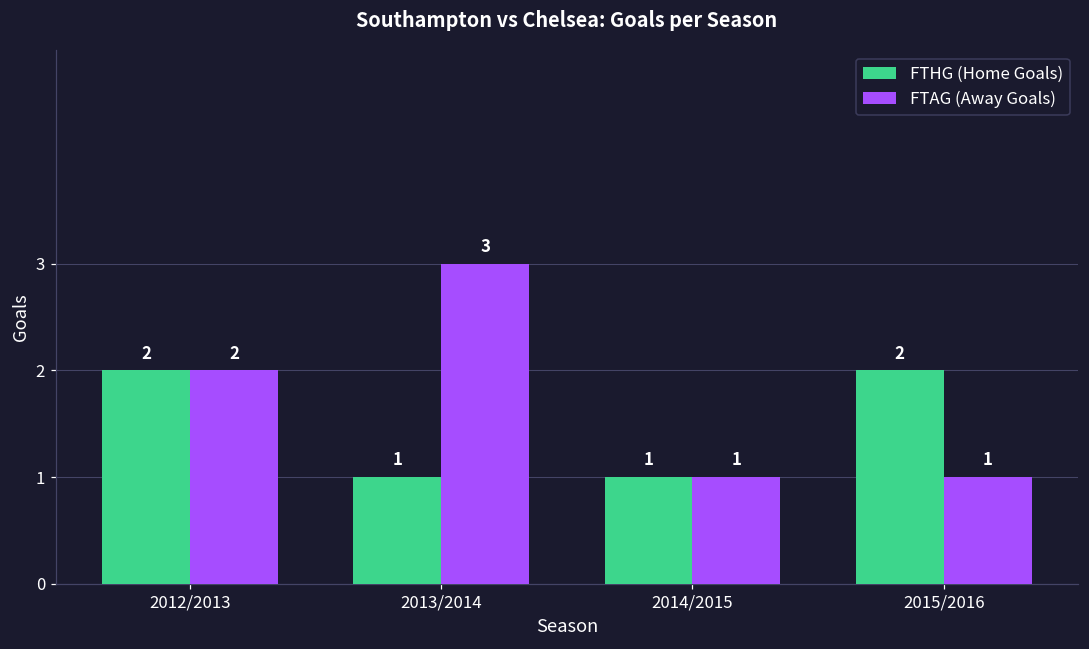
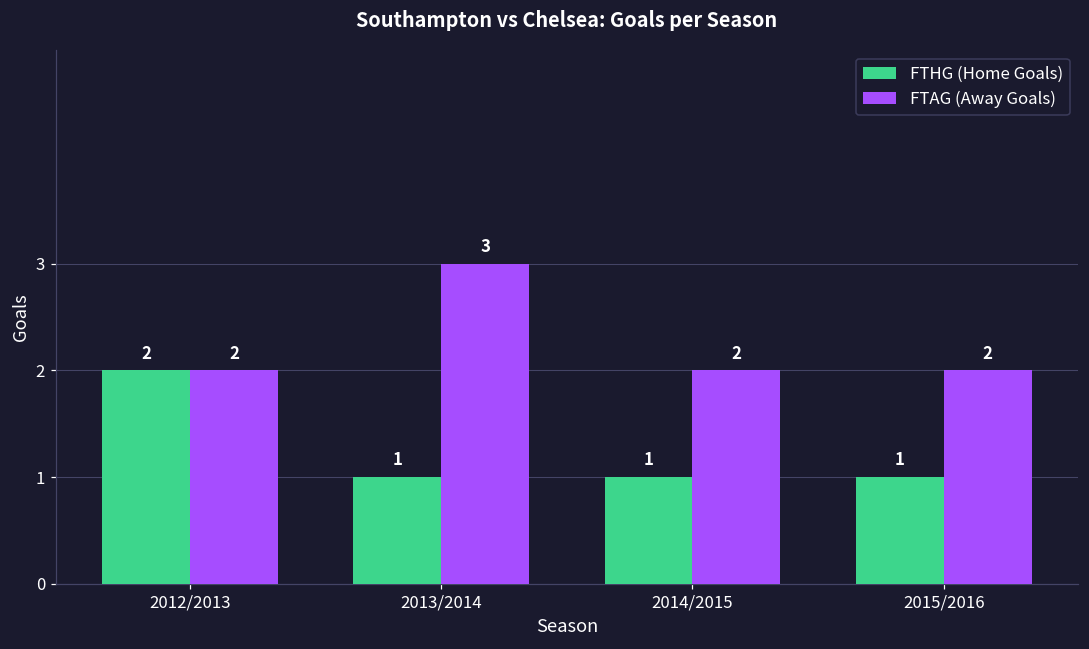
  {
    "FTHG (Home Goals)": {
      "2012/2013": 2,
      "2013/2014": 1,
      "2014/2015": 1,
-     "2015/2016": 2
+     "2015/2016": 1
    },
    "FTAG (Away Goals)": {
      "2012/2013": 2,
      "2013/2014": 3,
-     "2014/2015": 1,
-     "2015/2016": 1
+     "2014/2015": 2,
+     "2015/2016": 2
    }
  }
